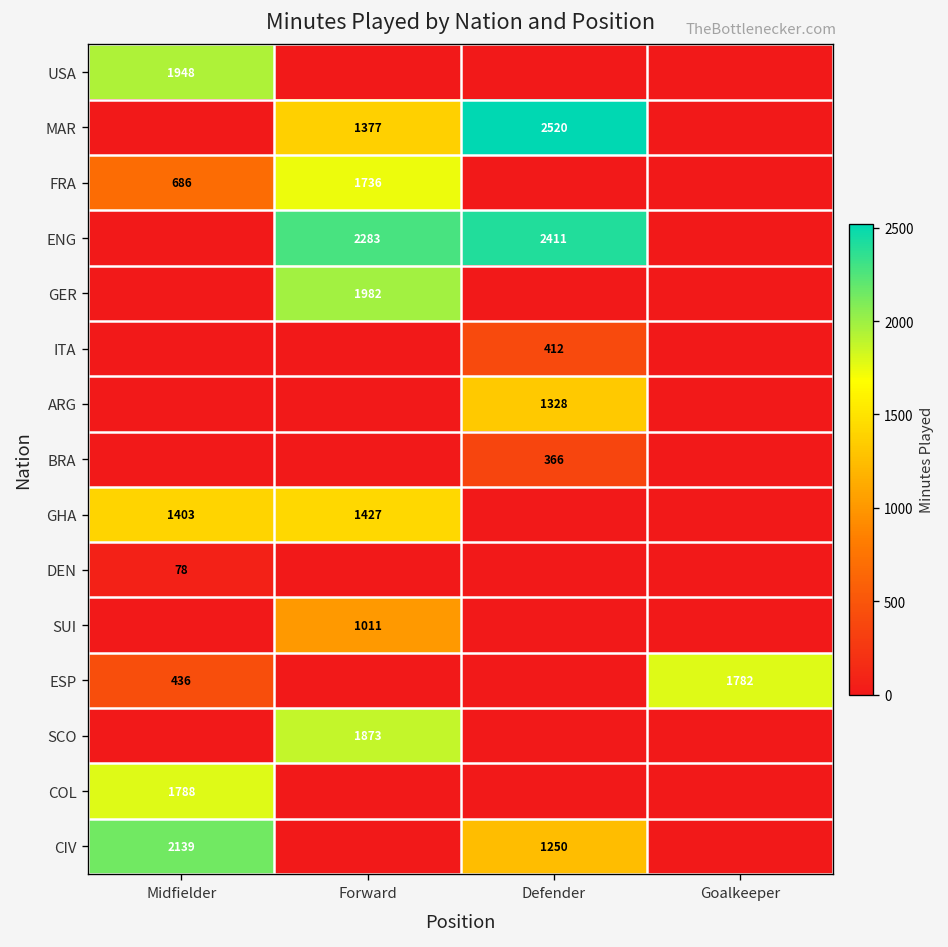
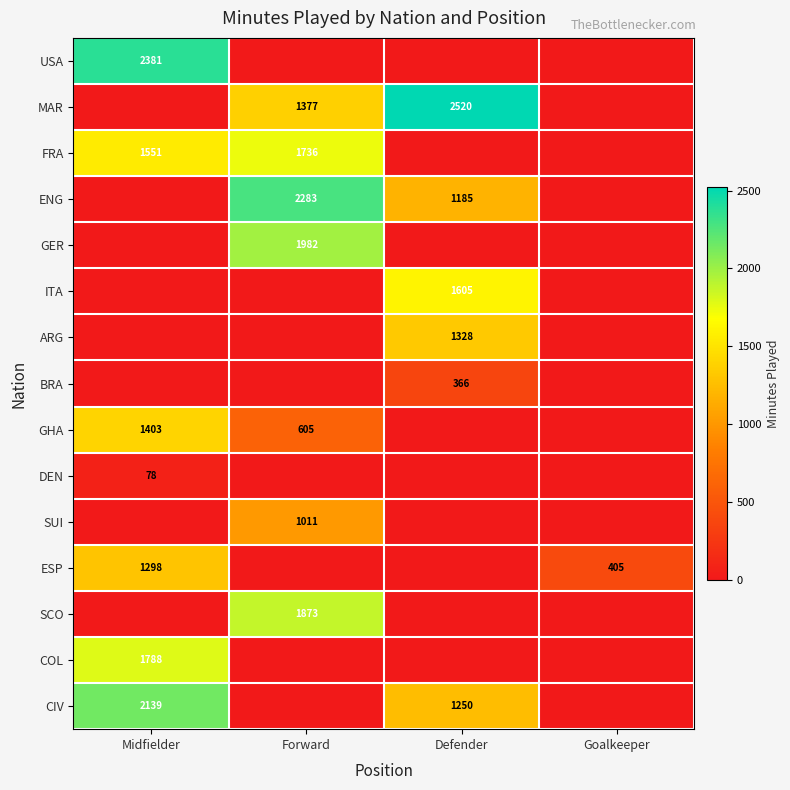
  {
    "USA": {
-     "Midfielder": 1948
+     "Midfielder": 2381
    },
    "MAR": {
      "Forward": 1377,
      "Defender": 2520
    },
    "FRA": {
-     "Midfielder": 686,
+     "Midfielder": 1551,
      "Forward": 1736
    },
    "ENG": {
      "Forward": 2283,
-     "Defender": 2411
+     "Defender": 1185
    },
    "GER": {
      "Forward": 1982
    },
    "ITA": {
-     "Defender": 412
+     "Defender": 1605
    },
    "ARG": {
      "Defender": 1328
    },
    "BRA": {
      "Defender": 366
    },
    "GHA": {
      "Midfielder": 1403,
-     "Forward": 1427
+     "Forward": 605
    },
    "DEN": {
      "Midfielder": 78
    },
    "SUI": {
      "Forward": 1011
    },
    "ESP": {
-     "Midfielder": 436,
-     "Goalkeeper": 1782
+     "Midfielder": 1298,
+     "Goalkeeper": 405
    },
    "SCO": {
      "Forward": 1873
    },
    "COL": {
      "Midfielder": 1788
    },
    "CIV": {
      "Midfielder": 2139,
      "Defender": 1250
    }
  }
